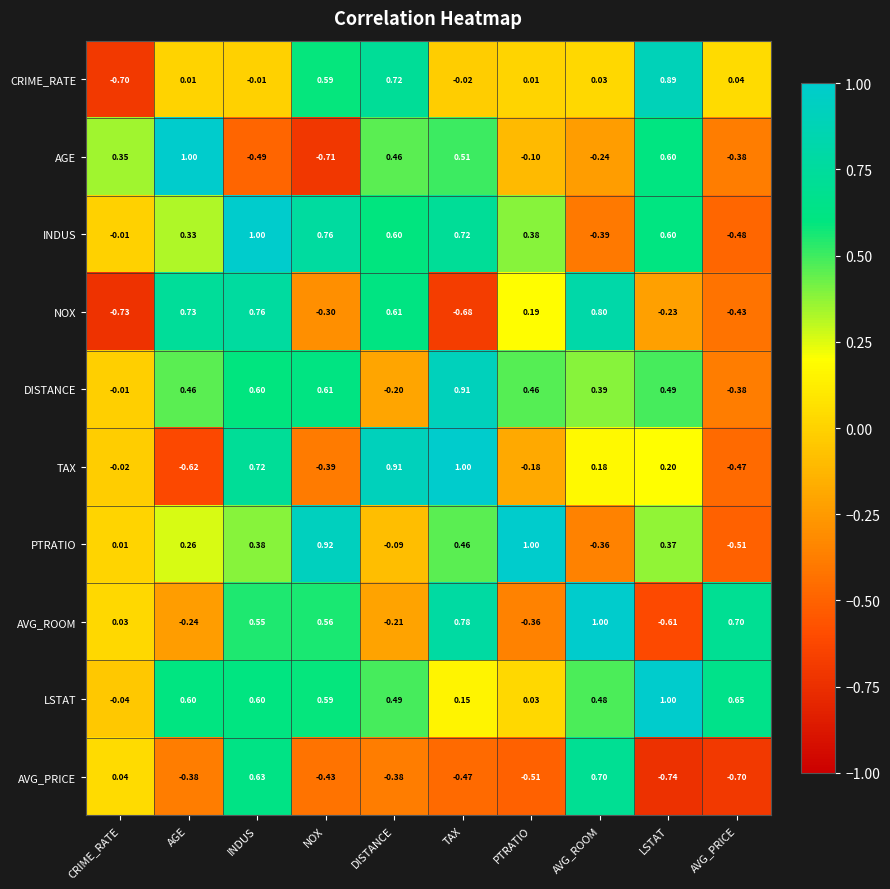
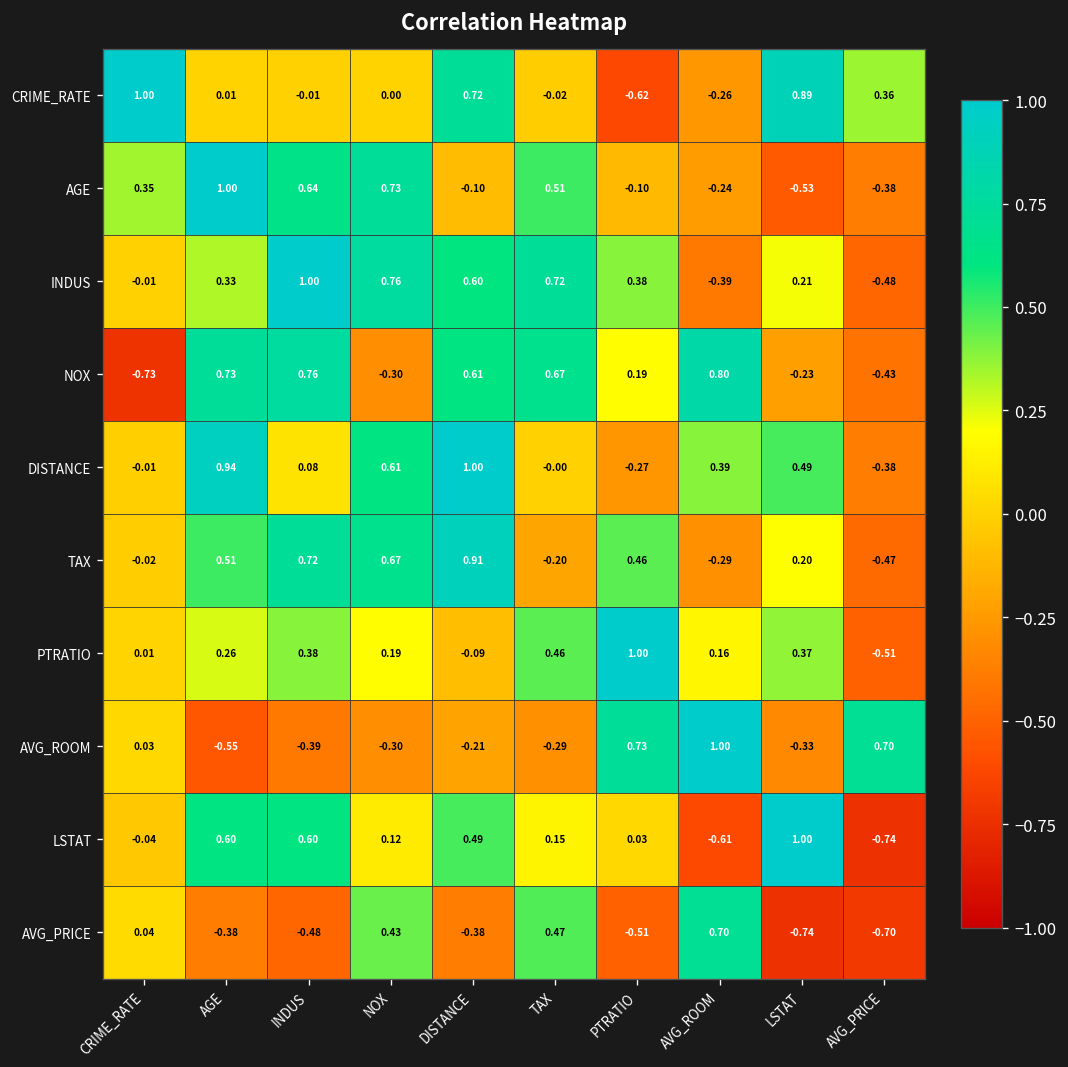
  {
    "CRIME_RATE": {
-     "CRIME_RATE": -0.70,
+     "CRIME_RATE": 1.00,
      "AGE": 0.01,
      "INDUS": -0.01,
-     "NOX": 0.59,
+     "NOX": 0.00,
      "DISTANCE": 0.72,
      "TAX": -0.02,
-     "PTRATIO": 0.01,
-     "AVG_ROOM": 0.03,
+     "PTRATIO": -0.62,
+     "AVG_ROOM": -0.26,
      "LSTAT": 0.89,
-     "AVG_PRICE": 0.04
+     "AVG_PRICE": 0.36
    },
    "AGE": {
      "CRIME_RATE": 0.35,
      "AGE": 1.00,
-     "INDUS": -0.49,
-     "NOX": -0.71,
-     "DISTANCE": 0.46,
+     "INDUS": 0.64,
+     "NOX": 0.73,
+     "DISTANCE": -0.10,
      "TAX": 0.51,
      "PTRATIO": -0.10,
      "AVG_ROOM": -0.24,
-     "LSTAT": 0.60,
+     "LSTAT": -0.53,
      "AVG_PRICE": -0.38
    },
    "INDUS": {
      "CRIME_RATE": -0.01,
      "AGE": 0.33,
      "INDUS": 1.00,
      "NOX": 0.76,
      "DISTANCE": 0.60,
      "TAX": 0.72,
      "PTRATIO": 0.38,
      "AVG_ROOM": -0.39,
-     "LSTAT": 0.60,
+     "LSTAT": 0.21,
      "AVG_PRICE": -0.48
    },
    "NOX": {
      "CRIME_RATE": -0.73,
      "AGE": 0.73,
      "INDUS": 0.76,
      "NOX": -0.30,
      "DISTANCE": 0.61,
-     "TAX": -0.68,
+     "TAX": 0.67,
      "PTRATIO": 0.19,
      "AVG_ROOM": 0.80,
      "LSTAT": -0.23,
      "AVG_PRICE": -0.43
    },
    "DISTANCE": {
      "CRIME_RATE": -0.01,
-     "AGE": 0.46,
-     "INDUS": 0.60,
+     "AGE": 0.94,
+     "INDUS": 0.08,
      "NOX": 0.61,
-     "DISTANCE": -0.20,
-     "TAX": 0.91,
-     "PTRATIO": 0.46,
+     "DISTANCE": 1.00,
+     "TAX": -0.00,
+     "PTRATIO": -0.27,
      "AVG_ROOM": 0.39,
      "LSTAT": 0.49,
      "AVG_PRICE": -0.38
    },
    "TAX": {
      "CRIME_RATE": -0.02,
-     "AGE": -0.62,
+     "AGE": 0.51,
      "INDUS": 0.72,
-     "NOX": -0.39,
+     "NOX": 0.67,
      "DISTANCE": 0.91,
-     "TAX": 1.00,
-     "PTRATIO": -0.18,
-     "AVG_ROOM": 0.18,
+     "TAX": -0.20,
+     "PTRATIO": 0.46,
+     "AVG_ROOM": -0.29,
      "LSTAT": 0.20,
      "AVG_PRICE": -0.47
    },
    "PTRATIO": {
      "CRIME_RATE": 0.01,
      "AGE": 0.26,
      "INDUS": 0.38,
-     "NOX": 0.92,
+     "NOX": 0.19,
      "DISTANCE": -0.09,
      "TAX": 0.46,
      "PTRATIO": 1.00,
-     "AVG_ROOM": -0.36,
+     "AVG_ROOM": 0.16,
      "LSTAT": 0.37,
      "AVG_PRICE": -0.51
    },
    "AVG_ROOM": {
      "CRIME_RATE": 0.03,
-     "AGE": -0.24,
-     "INDUS": 0.55,
-     "NOX": 0.56,
+     "AGE": -0.55,
+     "INDUS": -0.39,
+     "NOX": -0.30,
      "DISTANCE": -0.21,
-     "TAX": 0.78,
-     "PTRATIO": -0.36,
+     "TAX": -0.29,
+     "PTRATIO": 0.73,
      "AVG_ROOM": 1.00,
-     "LSTAT": -0.61,
+     "LSTAT": -0.33,
      "AVG_PRICE": 0.70
    },
    "LSTAT": {
      "CRIME_RATE": -0.04,
      "AGE": 0.60,
      "INDUS": 0.60,
-     "NOX": 0.59,
+     "NOX": 0.12,
      "DISTANCE": 0.49,
      "TAX": 0.15,
      "PTRATIO": 0.03,
-     "AVG_ROOM": 0.48,
+     "AVG_ROOM": -0.61,
      "LSTAT": 1.00,
-     "AVG_PRICE": 0.65
+     "AVG_PRICE": -0.74
    },
    "AVG_PRICE": {
      "CRIME_RATE": 0.04,
      "AGE": -0.38,
-     "INDUS": 0.63,
-     "NOX": -0.43,
+     "INDUS": -0.48,
+     "NOX": 0.43,
      "DISTANCE": -0.38,
-     "TAX": -0.47,
+     "TAX": 0.47,
      "PTRATIO": -0.51,
      "AVG_ROOM": 0.70,
      "LSTAT": -0.74,
      "AVG_PRICE": -0.70
    }
  }
